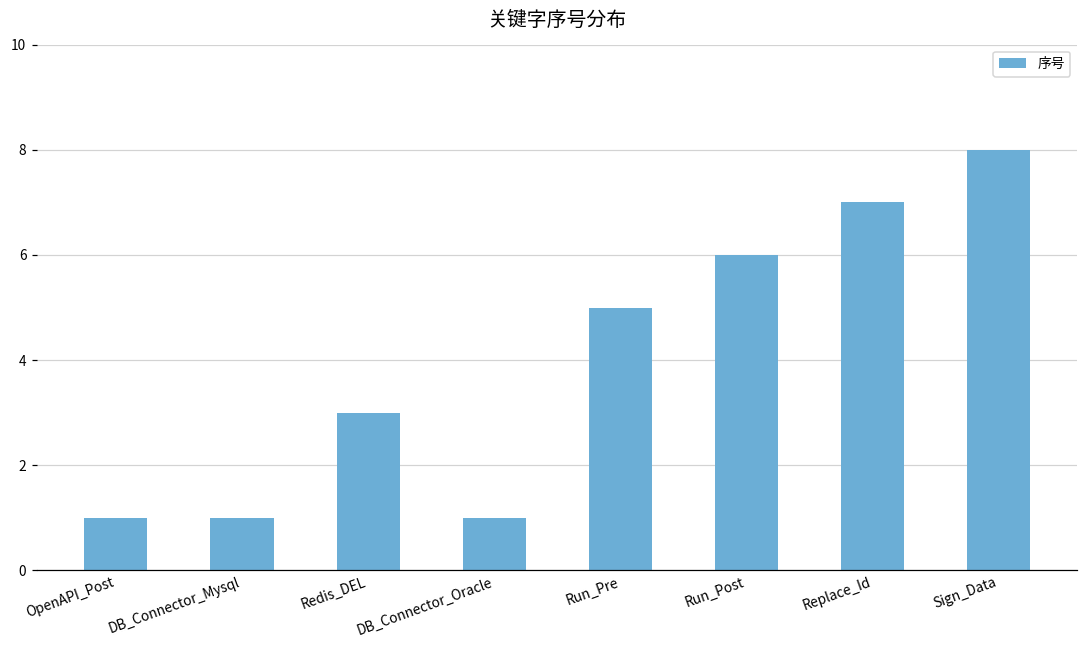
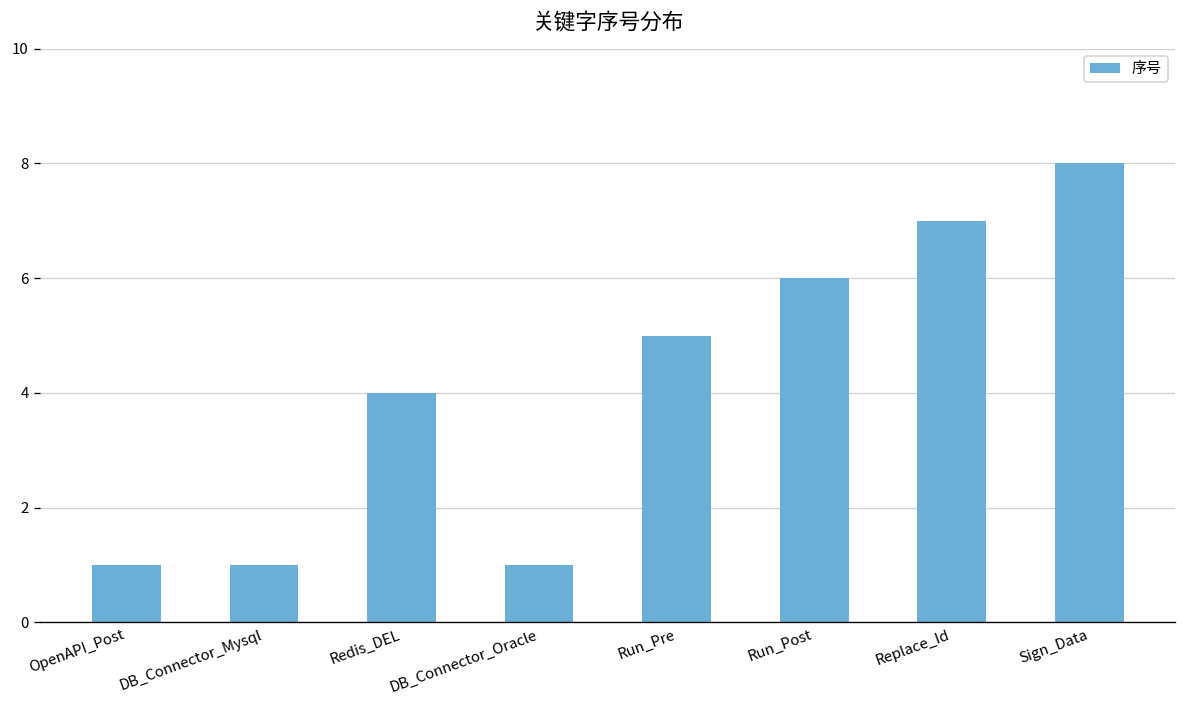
  {
    "OpenAPI_Post": 1,
    "DB_Connector_Mysql": 1,
-   "Redis_DEL": 3,
+   "Redis_DEL": 4,
    "DB_Connector_Oracle": 1,
    "Run_Pre": 5,
    "Run_Post": 6,
    "Replace_Id": 7,
    "Sign_Data": 8
  }
